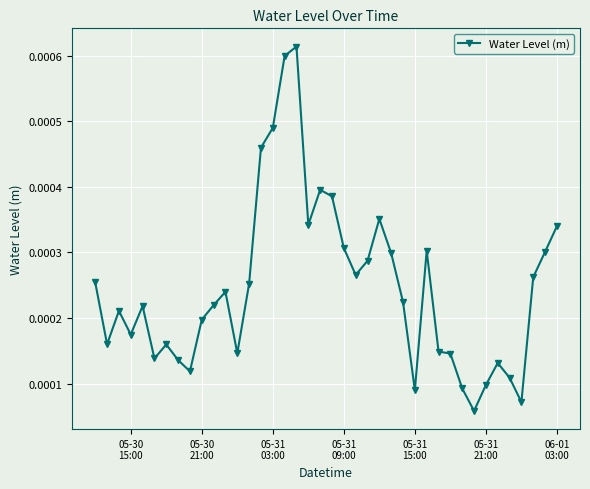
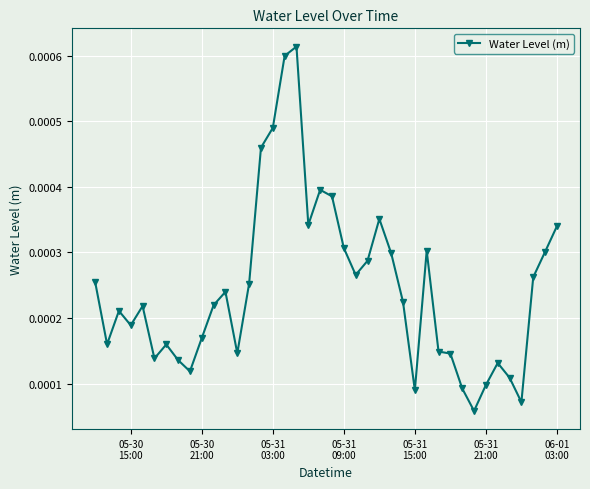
  {
-   "05-30 15:00": 0.00017,
-   "05-30 21:00": 0.00020,
+   "05-30 15:00": 0.00019,
+   "05-30 21:00": 0.00017,
    "05-31 03:00": 0.00049,
    "05-31 09:00": 0.00031,
    "05-31 15:00": 0.00009,
    "05-31 21:00": 0.00010,
    "06-01 03:00": 0.00034
  }
